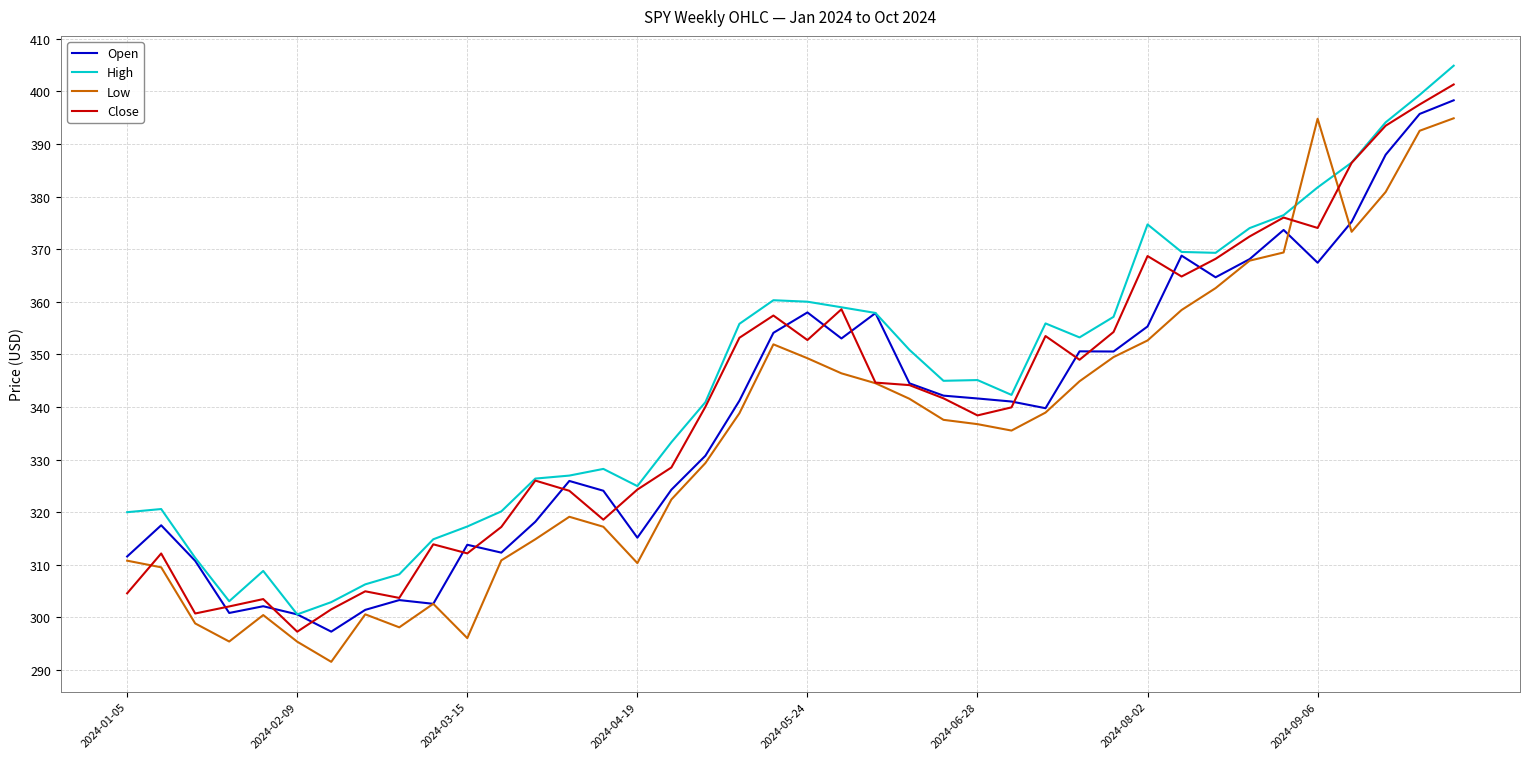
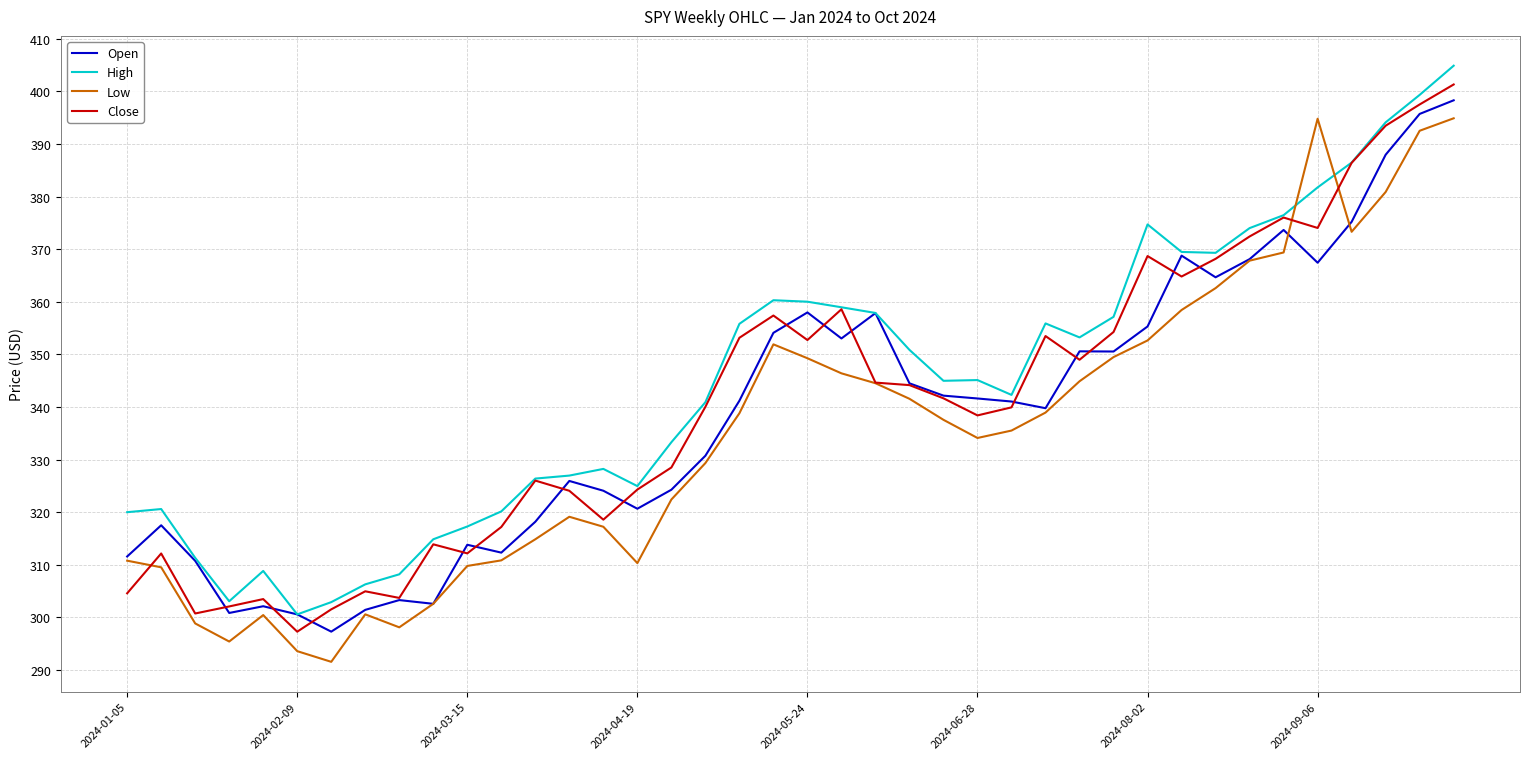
  {
    "Open": {
      "2024-01-05": 312,
      "2024-03-15": 314,
-     "2024-04-19": 315,
+     "2024-04-19": 321,
      "2024-05-24": 358,
      "2024-06-28": 342,
      "2024-08-02": 355,
      "2024-09-06": 367
    },
    "High": {
      "2024-01-05": 320,
      "2024-03-15": 317,
      "2024-04-19": 325,
      "2024-05-24": 360,
      "2024-06-28": 345,
      "2024-08-02": 375,
      "2024-09-06": 382
    },
    "Low": {
      "2024-01-05": 311,
-     "2024-02-09": 295,
-     "2024-03-15": 296,
+     "2024-02-09": 294,
+     "2024-03-15": 310,
      "2024-04-19": 310,
      "2024-05-24": 349,
-     "2024-06-28": 337,
+     "2024-06-28": 334,
      "2024-08-02": 353,
      "2024-09-06": 395
    },
    "Close": {
      "2024-01-05": 305,
      "2024-02-09": 297,
      "2024-03-15": 312,
      "2024-04-19": 324,
      "2024-05-24": 353,
      "2024-06-28": 338,
      "2024-08-02": 369,
      "2024-09-06": 374
    }
  }
